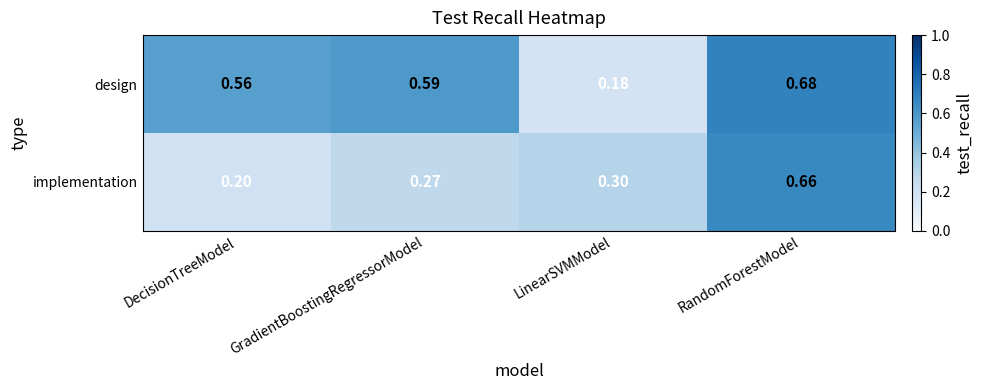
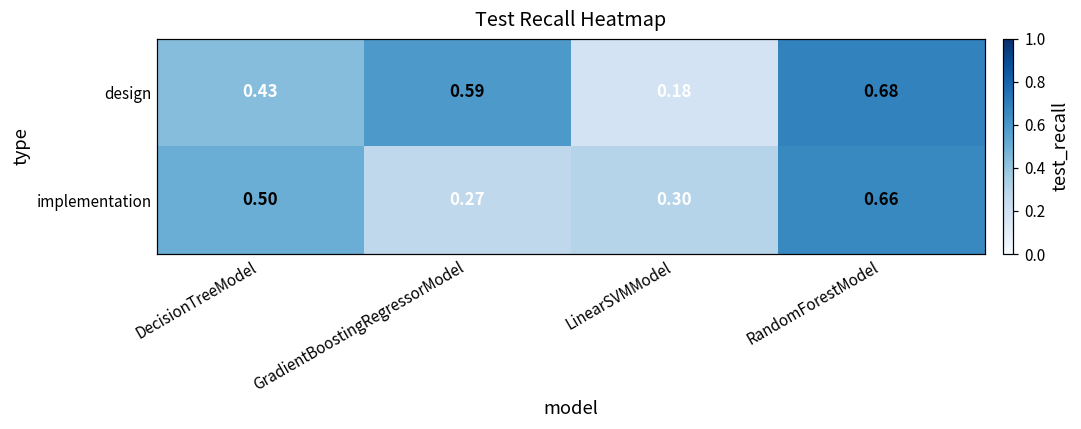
  {
    "design": {
-     "DecisionTreeModel": 0.56,
+     "DecisionTreeModel": 0.43,
      "GradientBoostingRegressorModel": 0.59,
      "RandomForestModel": 0.68
    },
    "implementation": {
-     "DecisionTreeModel": 0.20,
+     "DecisionTreeModel": 0.50,
      "GradientBoostingRegressorModel": 0.27,
      "LinearSVMModel": 0.30,
      "RandomForestModel": 0.66
    }
  }
